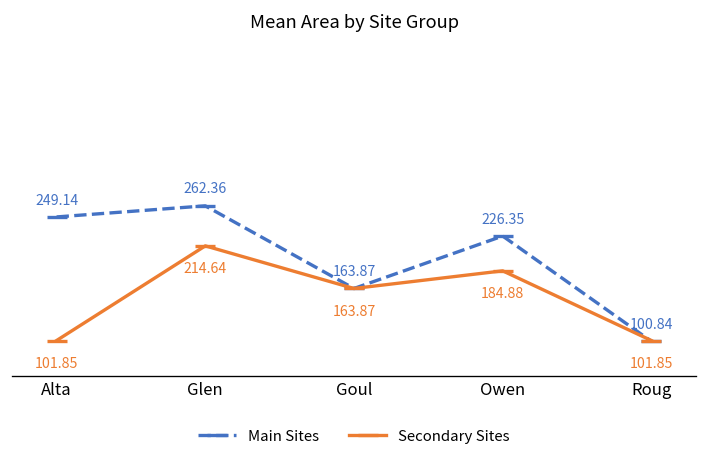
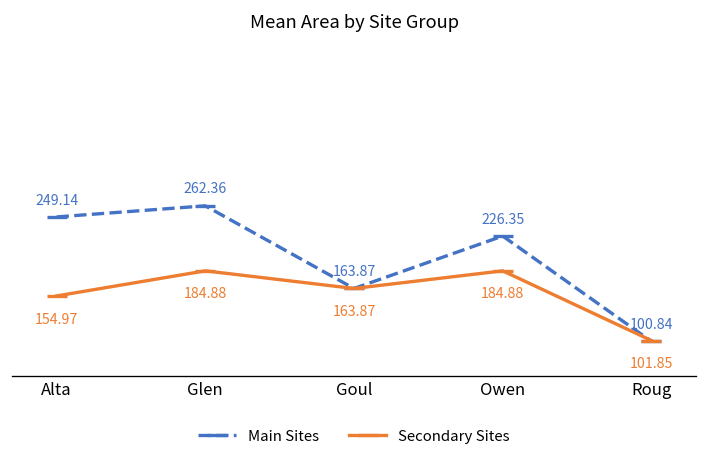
  {
    "Main Sites": {
      "Alta": 249.14,
      "Glen": 262.36,
      "Owen": 226.35
    },
    "Secondary Sites": {
-     "Alta": 101.85,
-     "Glen": 214.64,
+     "Alta": 154.97,
+     "Glen": 184.88,
      "Owen": 184.88
    }
  }
